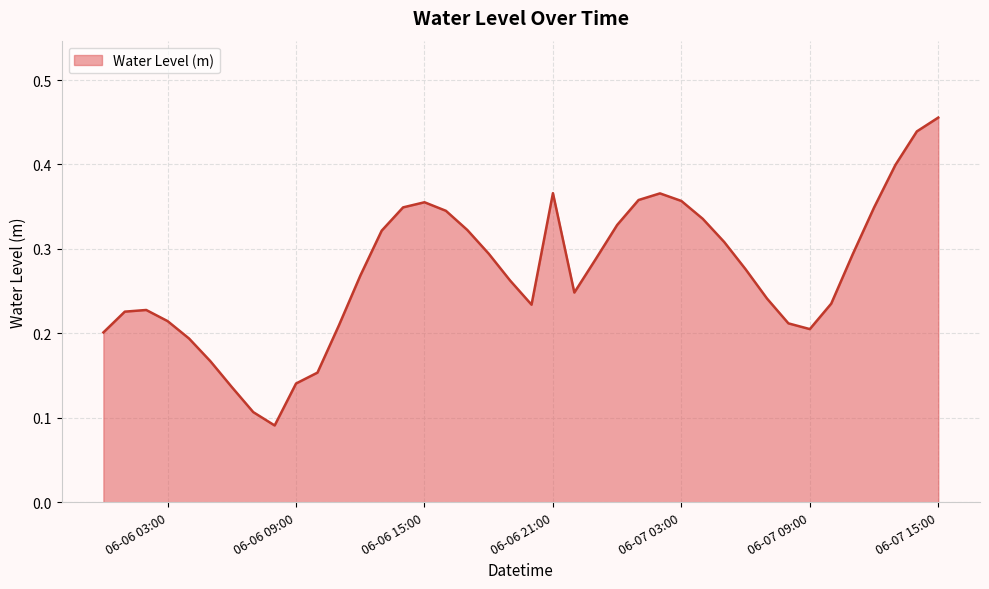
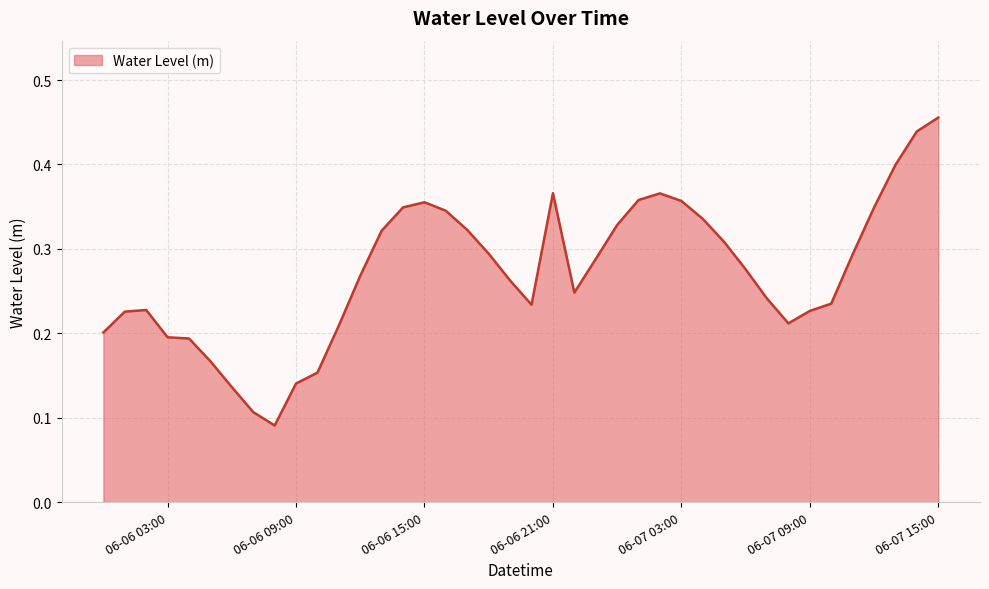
  {
-   "06-06 03:00": 0.21,
+   "06-06 03:00": 0.20,
    "06-06 09:00": 0.14,
    "06-06 15:00": 0.36,
    "06-06 21:00": 0.37,
    "06-07 03:00": 0.36,
-   "06-07 09:00": 0.21,
+   "06-07 09:00": 0.23,
    "06-07 15:00": 0.46
  }
